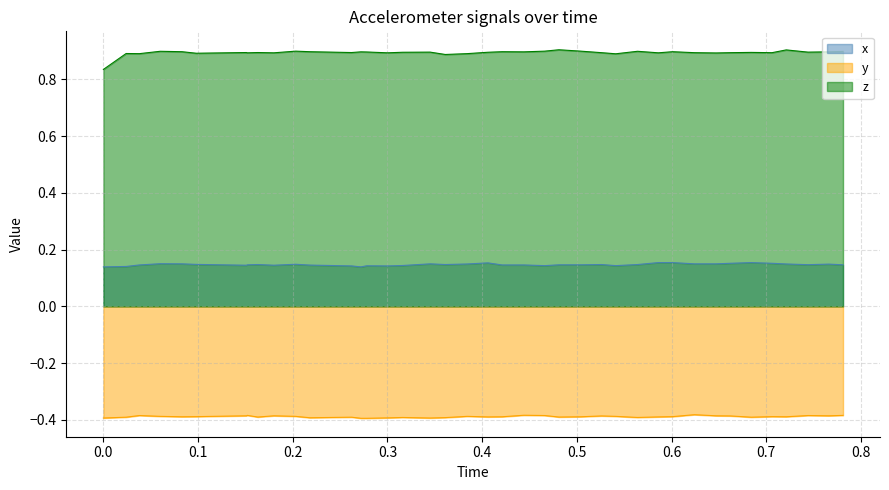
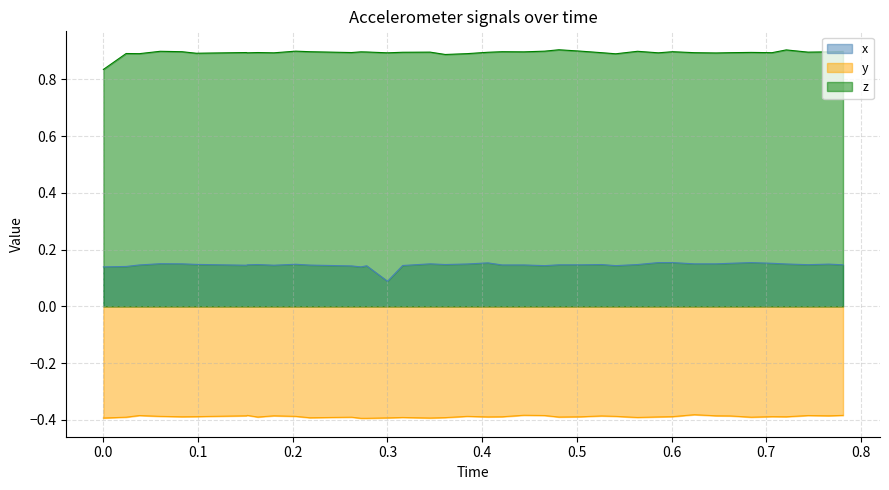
  {
    "x": {
      "0.0": 0.14,
-     "0.3": 0.14
+     "0.3": 0.09
    },
    "z": {
      "0.0": 0.83,
      "0.3": 0.89
    }
  }
